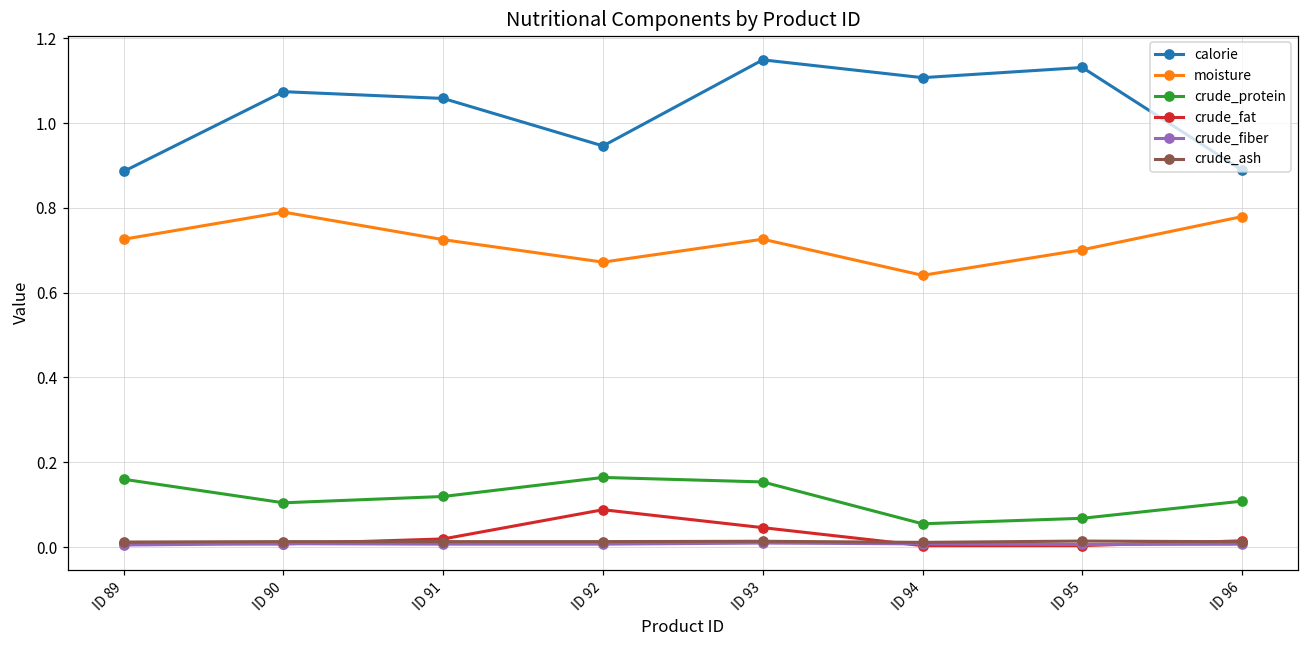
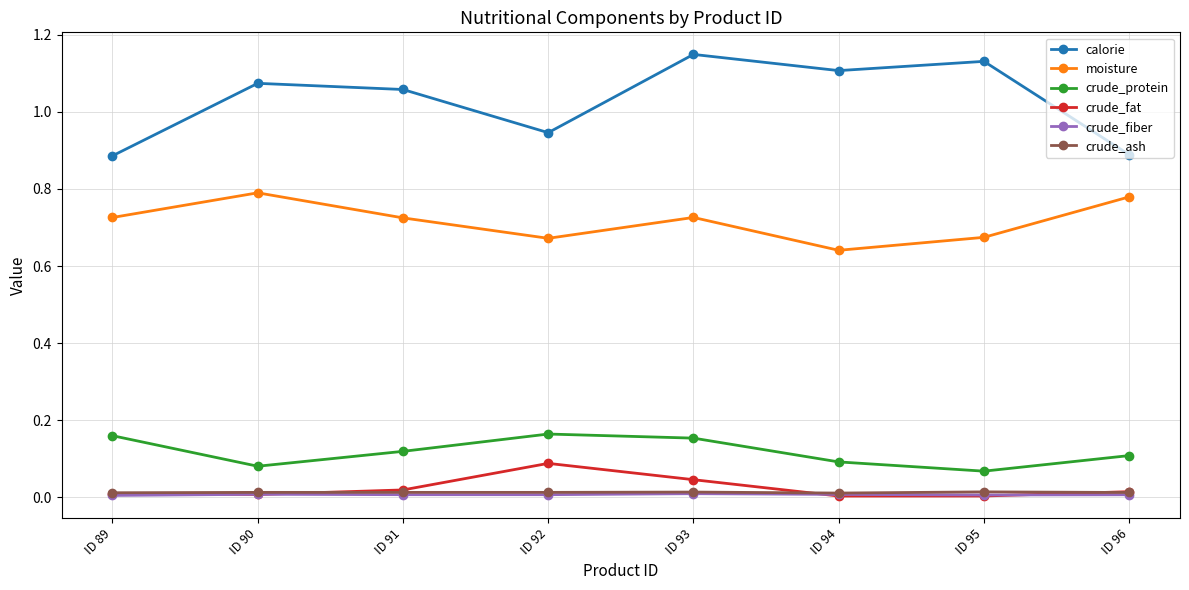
  {
    "calorie": {
      "ID 89": 0.89,
      "ID 90": 1.07,
      "ID 91": 1.06,
      "ID 92": 0.95,
      "ID 93": 1.15,
      "ID 94": 1.11,
      "ID 95": 1.13
    },
    "moisture": {
      "ID 89": 0.73,
      "ID 90": 0.79,
      "ID 91": 0.73,
      "ID 92": 0.67,
      "ID 93": 0.73,
      "ID 94": 0.64,
-     "ID 95": 0.70,
+     "ID 95": 0.67,
      "ID 96": 0.78
    },
    "crude_protein": {
      "ID 89": 0.16,
-     "ID 90": 0.10,
+     "ID 90": 0.08,
      "ID 91": 0.12,
      "ID 92": 0.16,
      "ID 93": 0.15,
-     "ID 94": 0.06,
+     "ID 94": 0.09,
      "ID 95": 0.07,
      "ID 96": 0.11
    },
    "crude_fat": {
      "ID 92": 0.09,
      "ID 93": 0.05
    },
    "crude_ash": {
      "ID 95": 0.01
    }
  }
